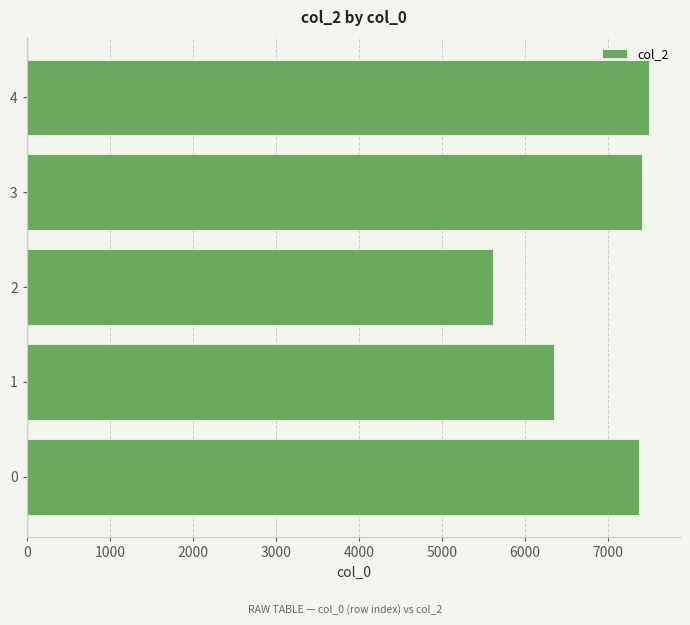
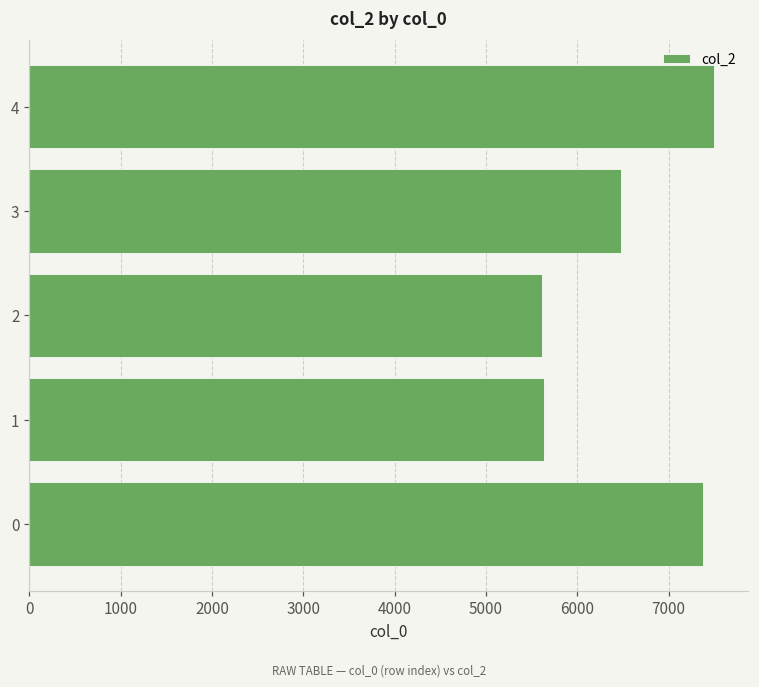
  {
    "4": 7500,
-   "3": 7400,
+   "3": 6500,
    "2": 5600,
-   "1": 6400,
+   "1": 5600,
    "0": 7400
  }
